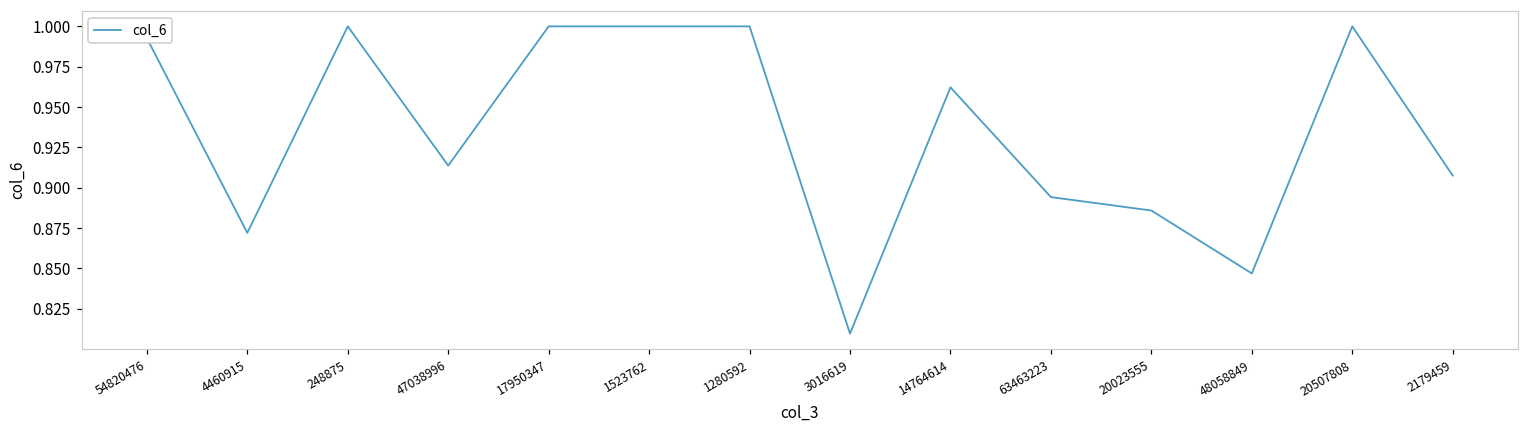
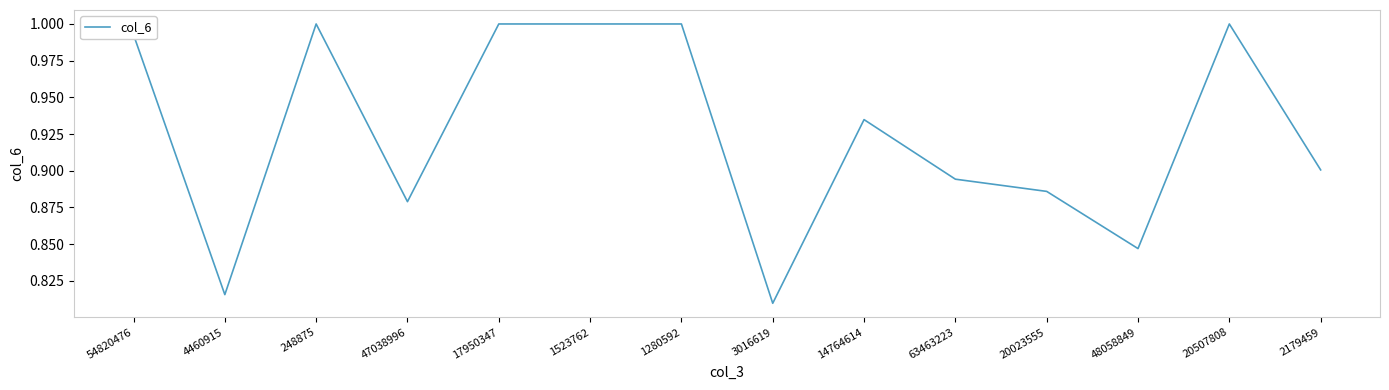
  {
-   "4460915": 0.872,
+   "4460915": 0.816,
    "248875": 1.000,
-   "47038996": 0.914,
+   "47038996": 0.879,
    "17950347": 1.000,
    "1523762": 1.000,
    "1280592": 1.000,
    "3016619": 0.810,
-   "14764614": 0.962,
+   "14764614": 0.935,
    "63463223": 0.894,
    "20023555": 0.886,
    "48058849": 0.847,
    "20507808": 1.000,
-   "2179459": 0.908
+   "2179459": 0.901
  }
